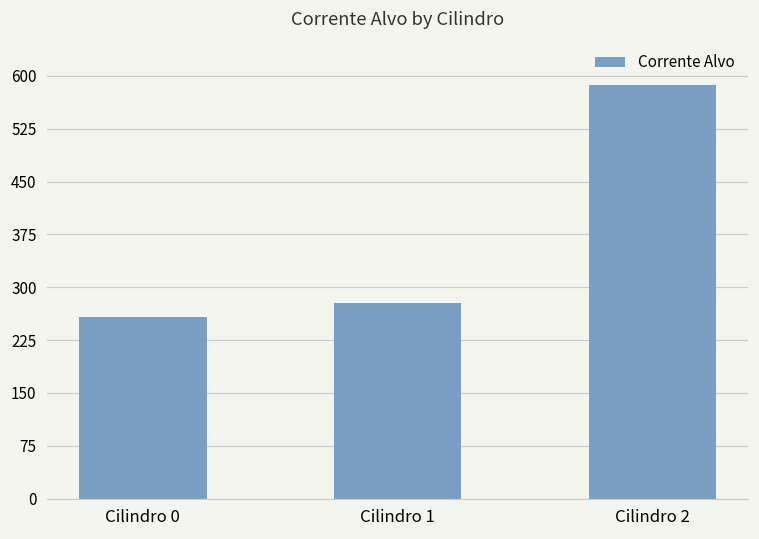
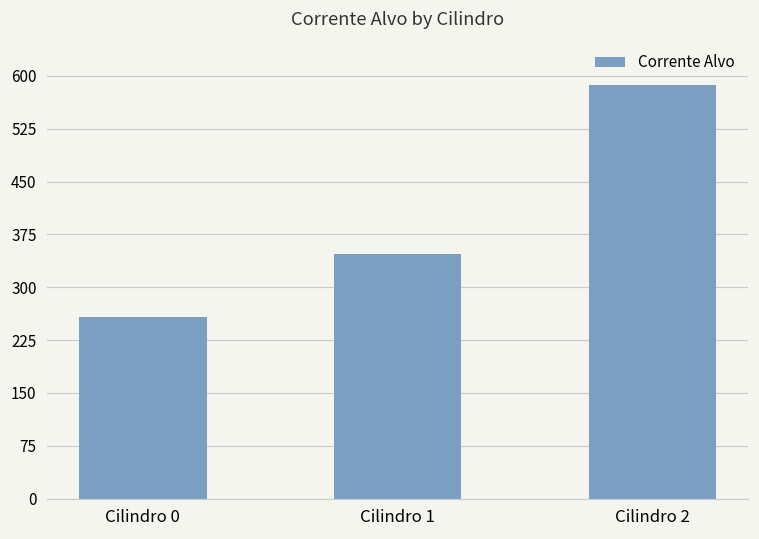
  {
    "Cilindro 0": 260,
-   "Cilindro 1": 280,
+   "Cilindro 1": 350,
    "Cilindro 2": 590
  }
